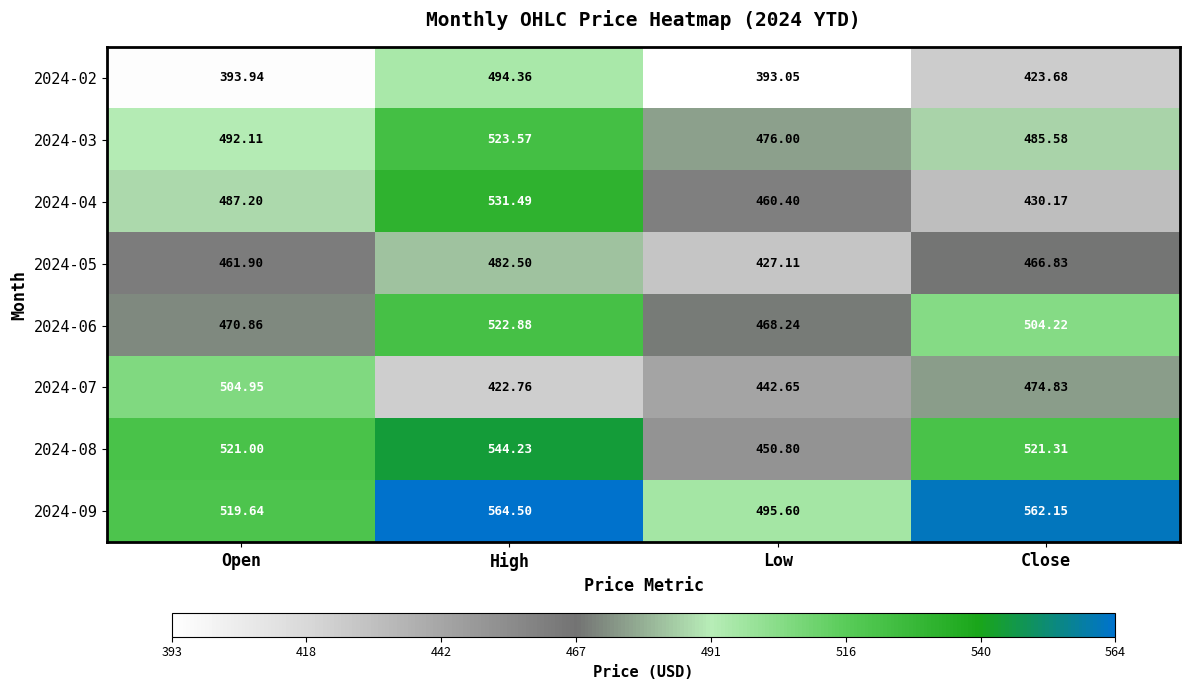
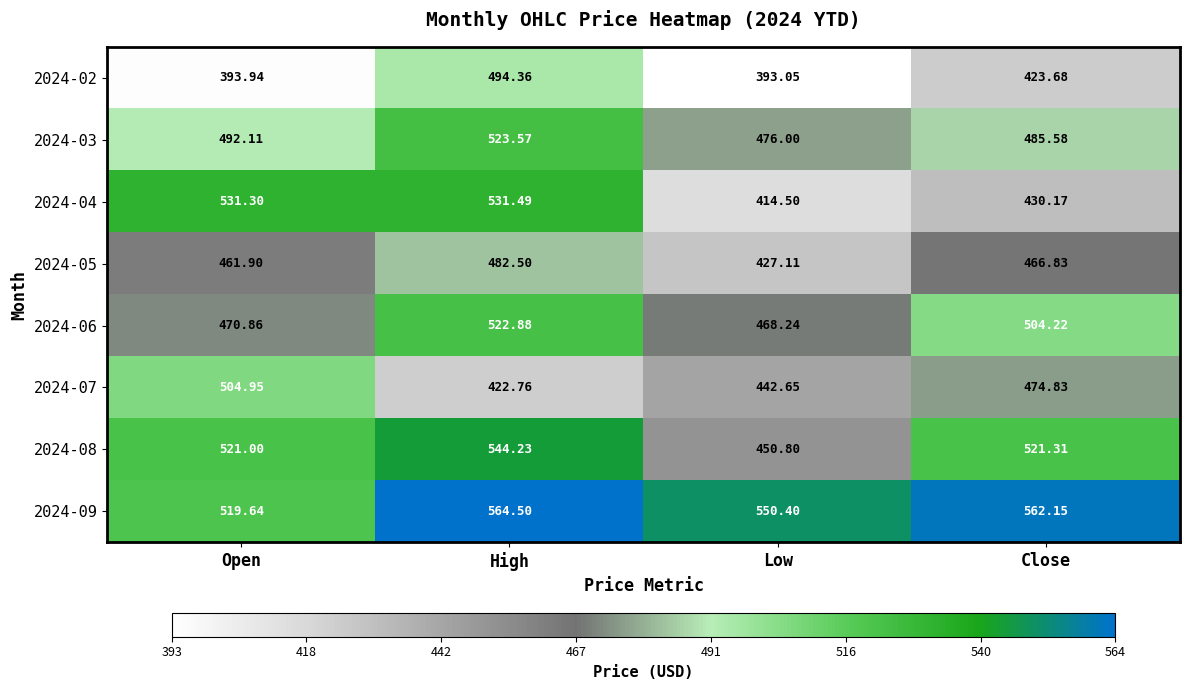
  {
    "2024-02": {
      "Open": 393.94,
      "High": 494.36,
      "Low": 393.05,
      "Close": 423.68
    },
    "2024-03": {
      "Open": 492.11,
      "High": 523.57,
      "Low": 476.00,
      "Close": 485.58
    },
    "2024-04": {
-     "Open": 487.20,
+     "Open": 531.30,
      "High": 531.49,
-     "Low": 460.40,
+     "Low": 414.50,
      "Close": 430.17
    },
    "2024-05": {
      "Open": 461.90,
      "High": 482.50,
      "Low": 427.11,
      "Close": 466.83
    },
    "2024-06": {
      "Open": 470.86,
      "High": 522.88,
      "Low": 468.24,
      "Close": 504.22
    },
    "2024-07": {
      "Open": 504.95,
      "High": 422.76,
      "Low": 442.65,
      "Close": 474.83
    },
    "2024-08": {
      "Open": 521.00,
      "High": 544.23,
      "Low": 450.80,
      "Close": 521.31
    },
    "2024-09": {
      "Open": 519.64,
      "High": 564.50,
-     "Low": 495.60,
+     "Low": 550.40,
      "Close": 562.15
    }
  }
